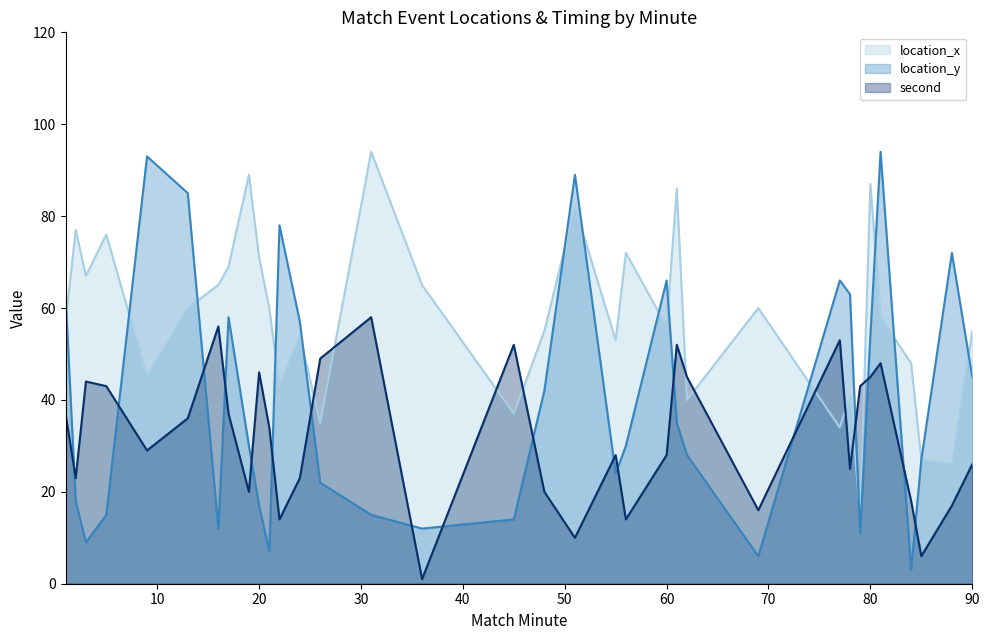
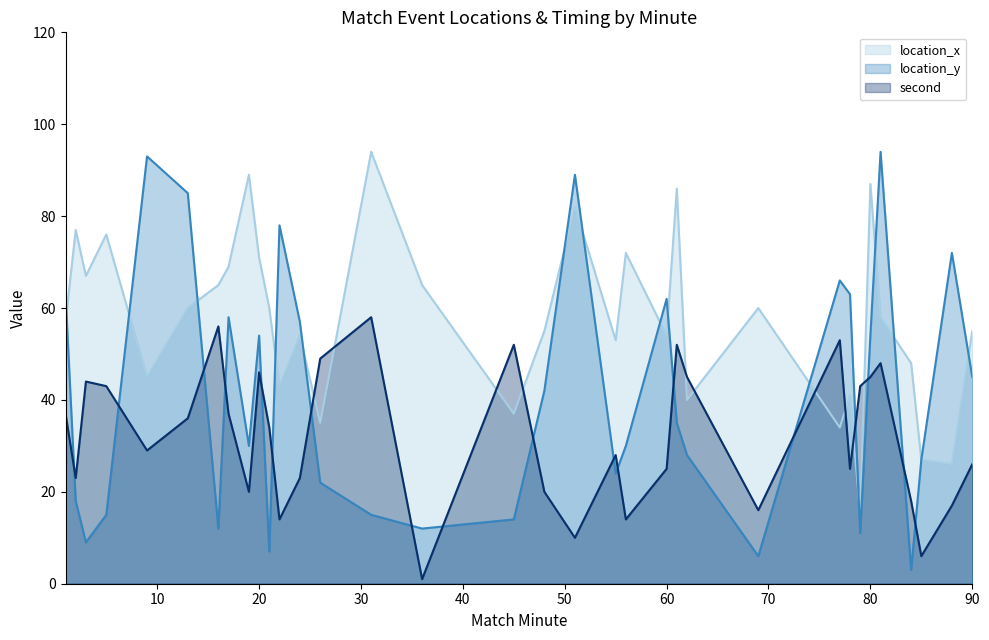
  {
    "location_x": {
      "20": 71,
-     "60": 56,
+     "60": 54,
      "80": 87,
      "90": 55
    },
    "location_y": {
-     "20": 17,
-     "60": 66,
+     "20": 54,
+     "60": 62,
      "80": 54,
      "90": 45
    },
    "second": {
      "20": 46,
-     "60": 28,
+     "60": 25,
      "80": 45,
      "90": 26
    }
  }
